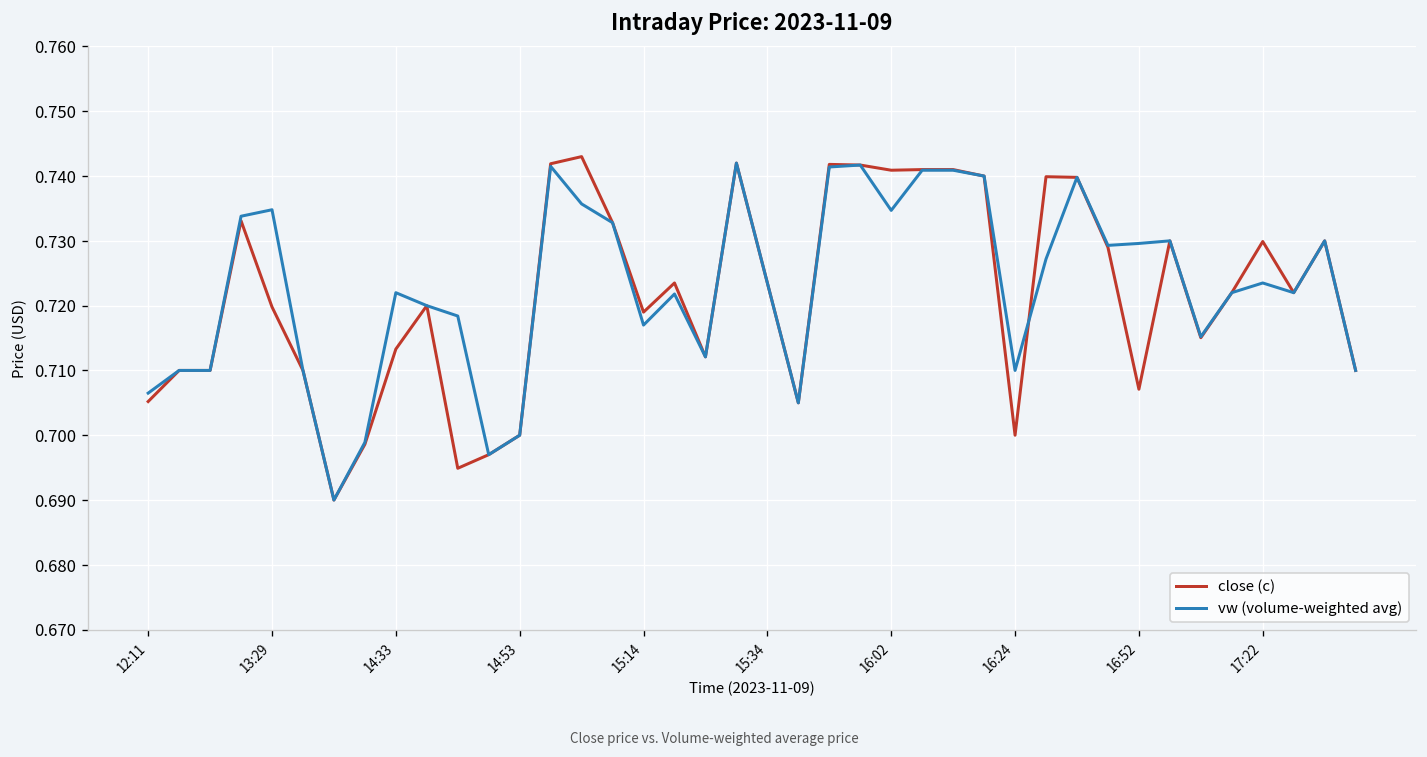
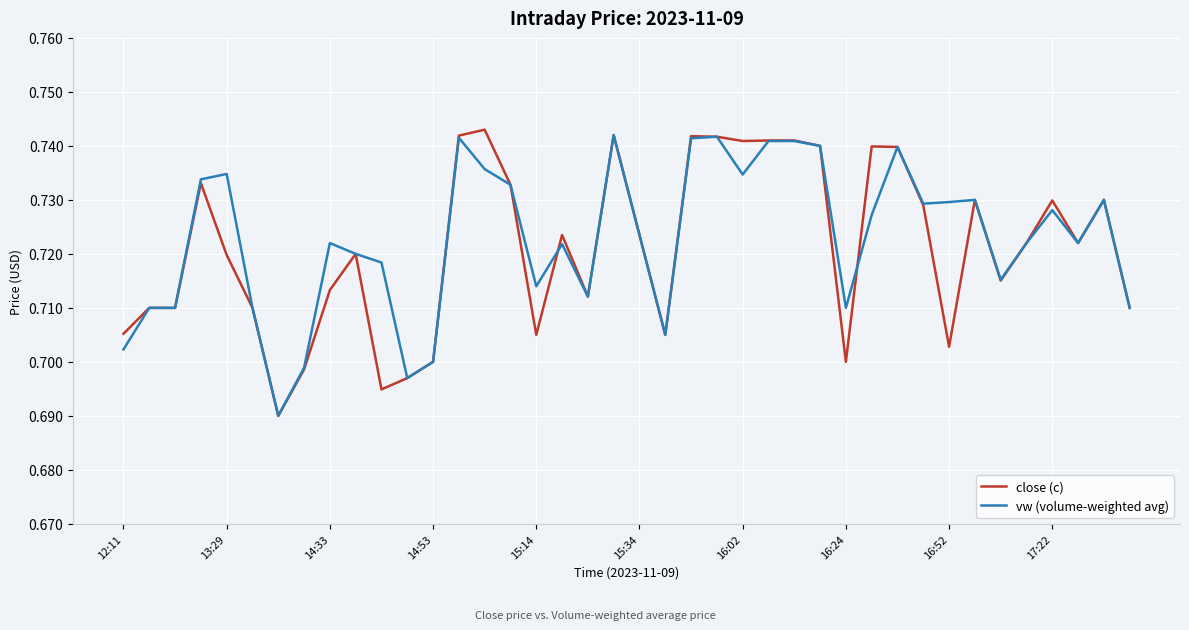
  {
    "close (c)": {
      "12:11": 0.705,
      "13:29": 0.720,
      "14:33": 0.713,
-     "15:14": 0.719,
+     "15:14": 0.705,
      "16:02": 0.741,
      "16:24": 0.700,
-     "16:52": 0.707,
+     "16:52": 0.703,
      "17:22": 0.730
    },
    "vw (volume-weighted avg)": {
-     "12:11": 0.707,
+     "12:11": 0.702,
      "13:29": 0.735,
      "14:33": 0.722,
-     "15:14": 0.717,
+     "15:14": 0.714,
      "16:02": 0.735,
      "16:24": 0.710,
      "16:52": 0.730,
-     "17:22": 0.724
+     "17:22": 0.728
    }
  }
